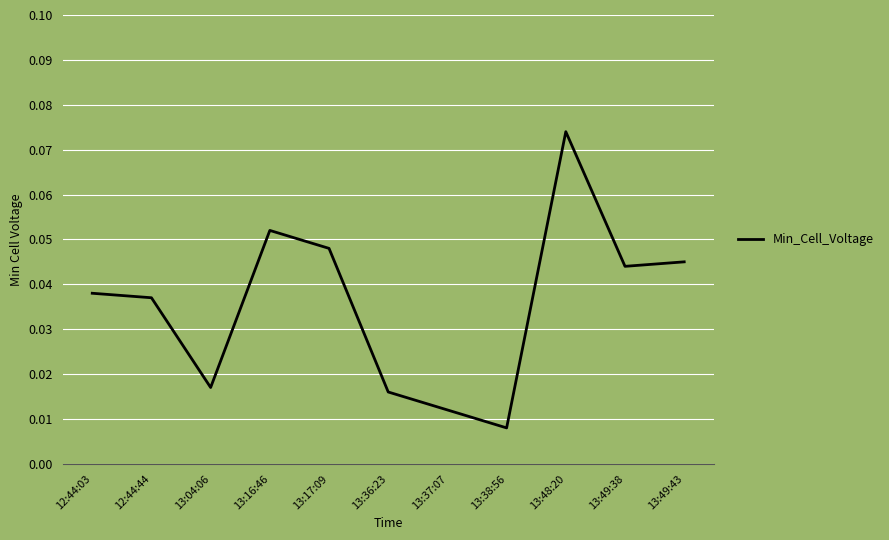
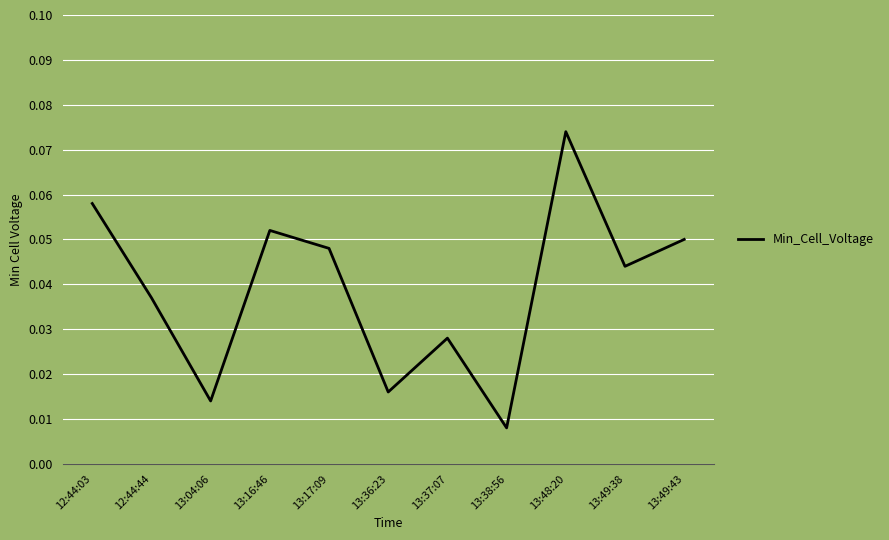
  {
-   "12:44:03": 0.038,
+   "12:44:03": 0.058,
    "12:44:44": 0.037,
-   "13:04:06": 0.017,
+   "13:04:06": 0.014,
    "13:16:46": 0.052,
    "13:17:09": 0.048,
    "13:36:23": 0.016,
-   "13:37:07": 0.012,
+   "13:37:07": 0.028,
    "13:38:56": 0.008,
    "13:48:20": 0.074,
    "13:49:38": 0.044,
-   "13:49:43": 0.045
+   "13:49:43": 0.050
  }
